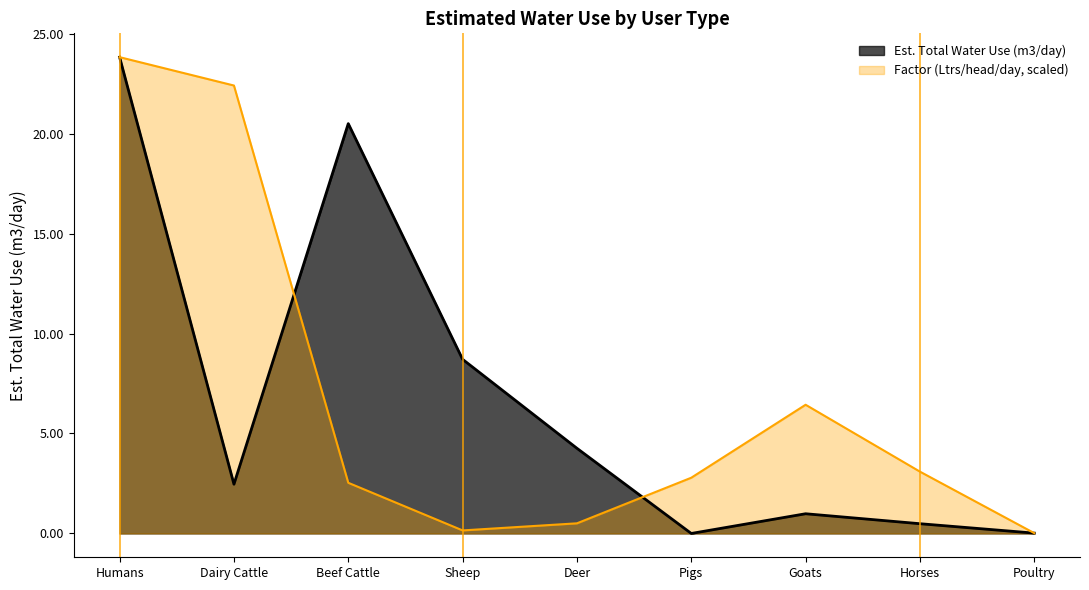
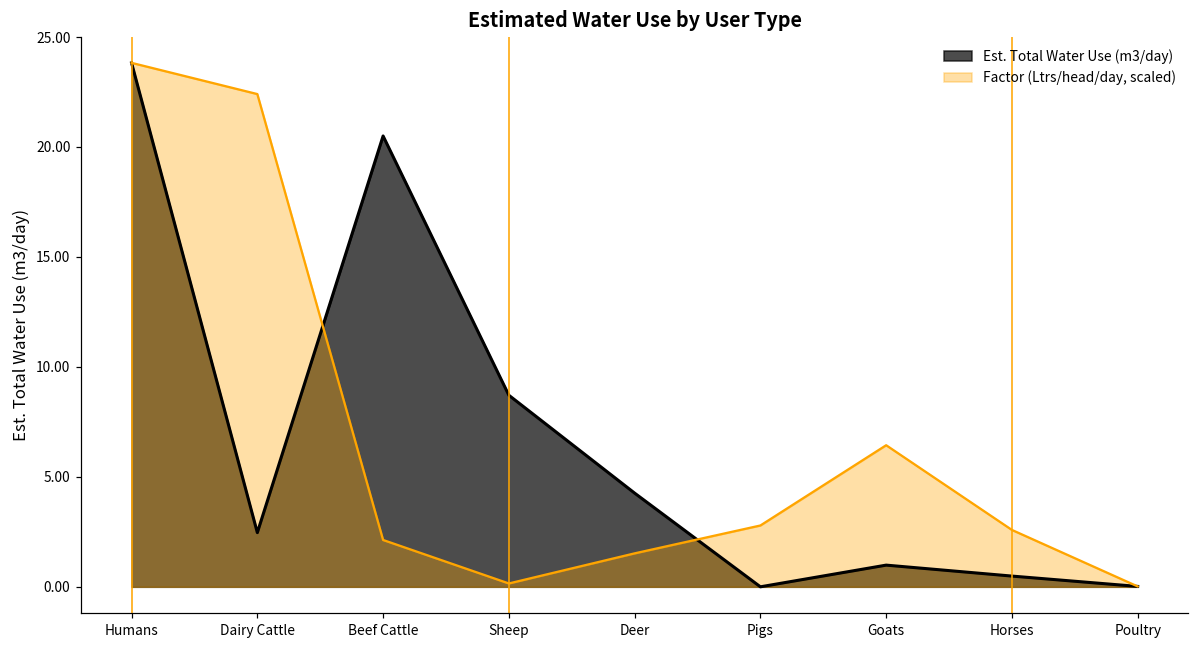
  {
    "Est. Total Water Use (m3/day)": {
      "Dairy Cattle": 2.5,
      "Beef Cattle": 20.5,
      "Sheep": 8.7,
      "Deer": 4.3,
      "Pigs": 0.0,
      "Goats": 1.0,
      "Horses": 0.5
    },
    "Factor (Ltrs/head/day, scaled)": {
      "Dairy Cattle": 22.4,
-     "Beef Cattle": 2.5,
+     "Beef Cattle": 2.1,
      "Sheep": 0.2,
-     "Deer": 0.5,
+     "Deer": 1.5,
      "Pigs": 2.8,
      "Goats": 6.4,
-     "Horses": 3.1
+     "Horses": 2.6
    }
  }
